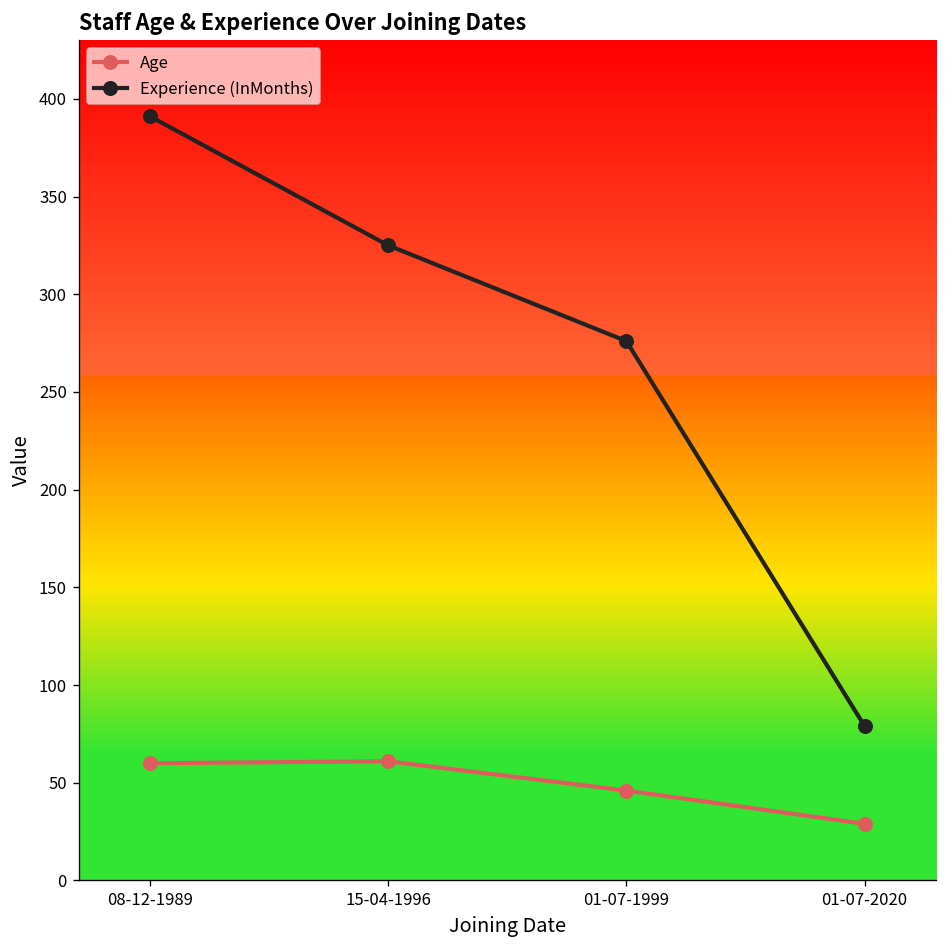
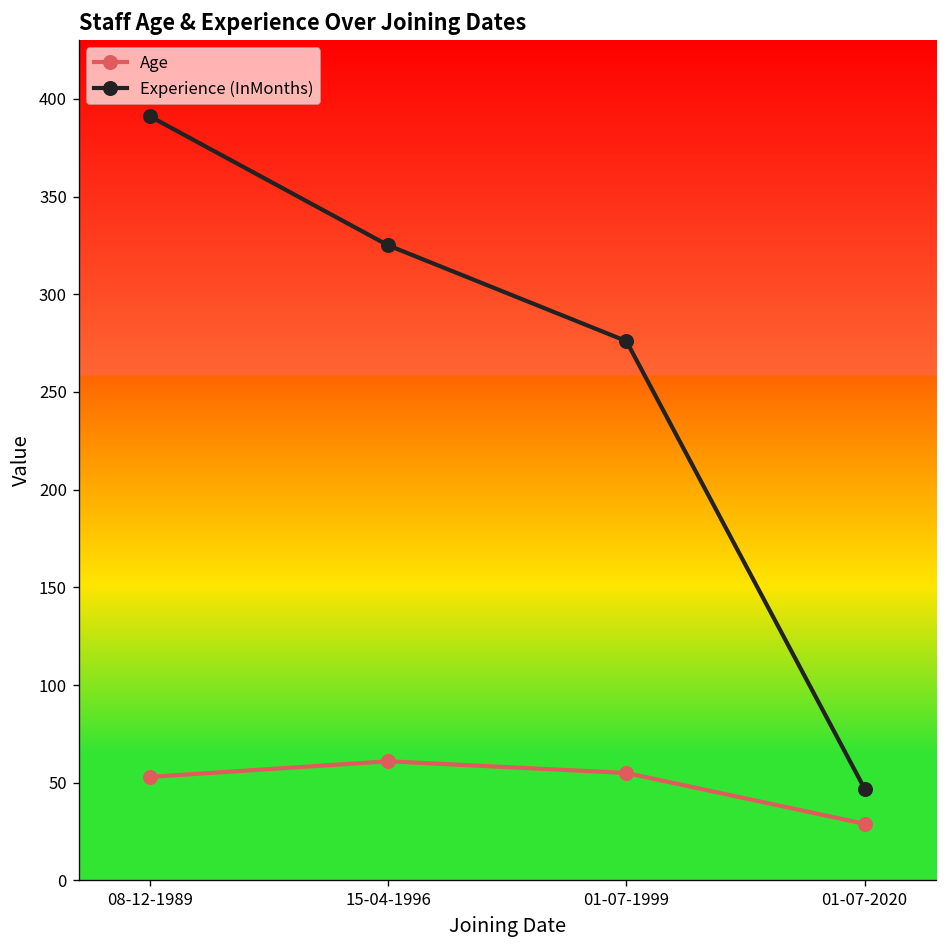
  {
    "Age": {
-     "08-12-1989": 60,
+     "08-12-1989": 53,
      "15-04-1996": 61,
-     "01-07-1999": 46,
+     "01-07-1999": 55,
      "01-07-2020": 29
    },
    "Experience (InMonths)": {
      "08-12-1989": 391,
      "15-04-1996": 325,
      "01-07-1999": 276,
-     "01-07-2020": 79
+     "01-07-2020": 47
    }
  }
